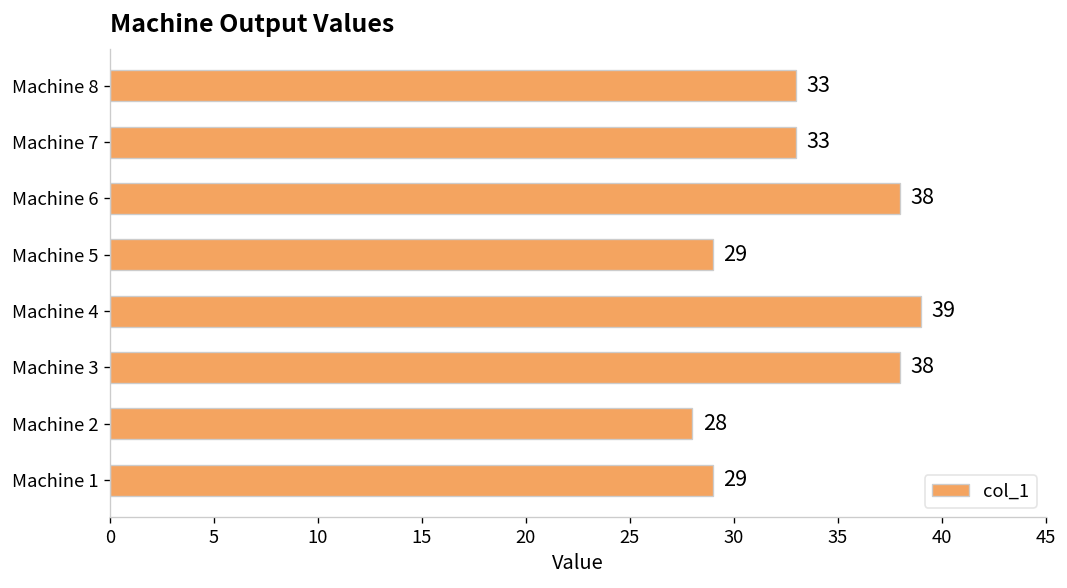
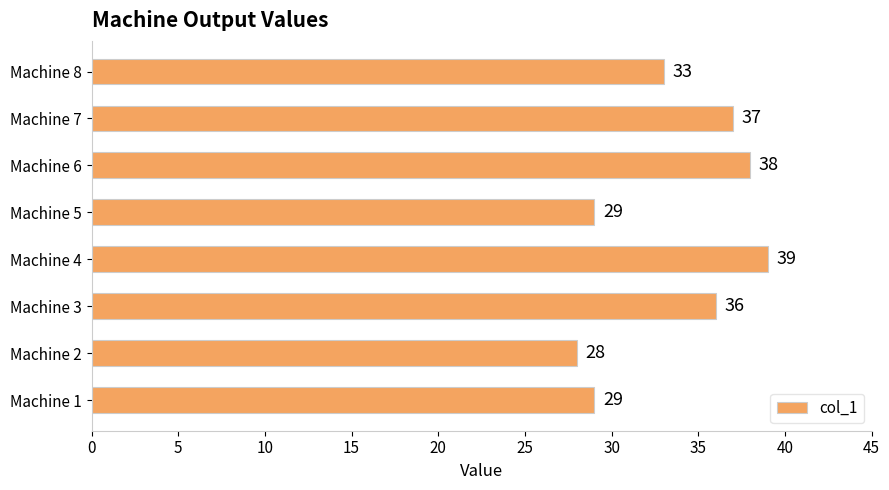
  {
    "Machine 8": 33,
-   "Machine 7": 33,
+   "Machine 7": 37,
    "Machine 6": 38,
    "Machine 5": 29,
    "Machine 4": 39,
-   "Machine 3": 38,
+   "Machine 3": 36,
    "Machine 2": 28,
    "Machine 1": 29
  }
